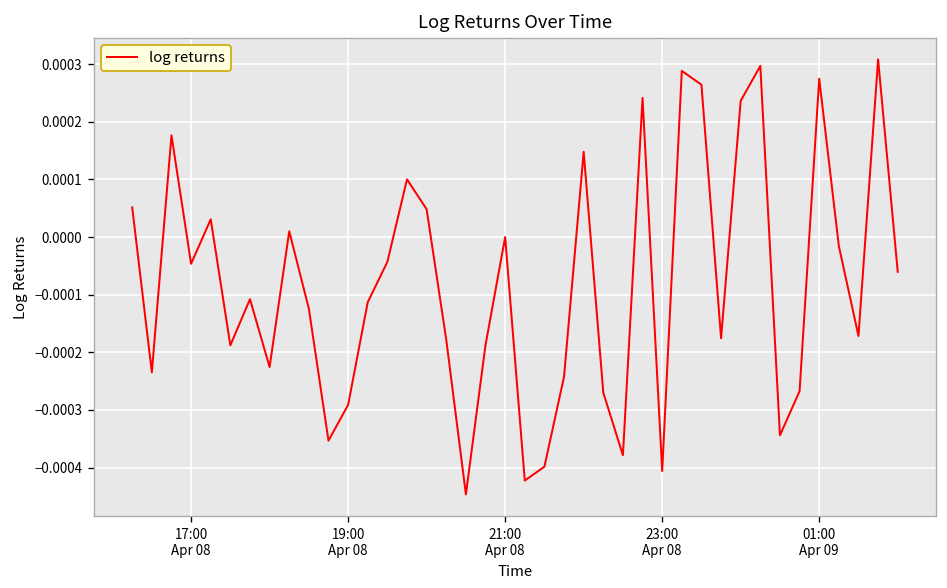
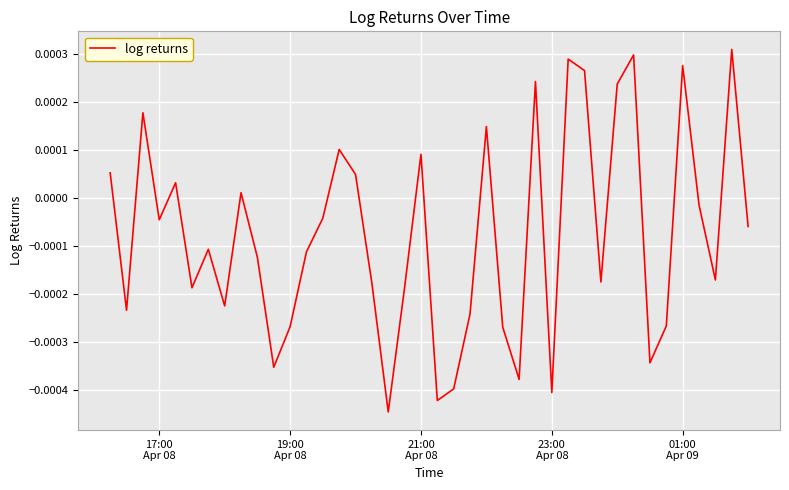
  {
    "17:00 Apr 08": -0.00005,
-   "19:00 Apr 08": -0.00029,
-   "21:00 Apr 08": 0.0000,
+   "19:00 Apr 08": -0.00027,
+   "21:00 Apr 08": 0.0001,
    "23:00 Apr 08": -0.00041,
    "01:00 Apr 09": 0.00027
  }
